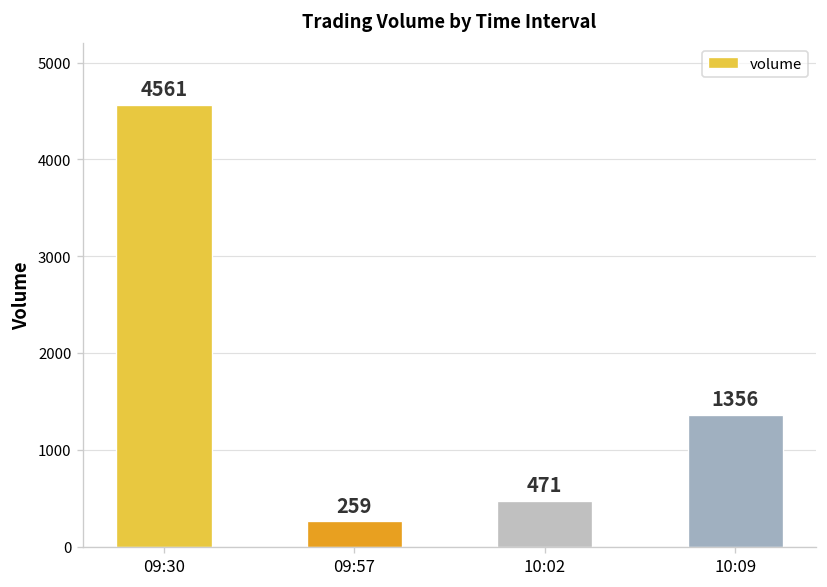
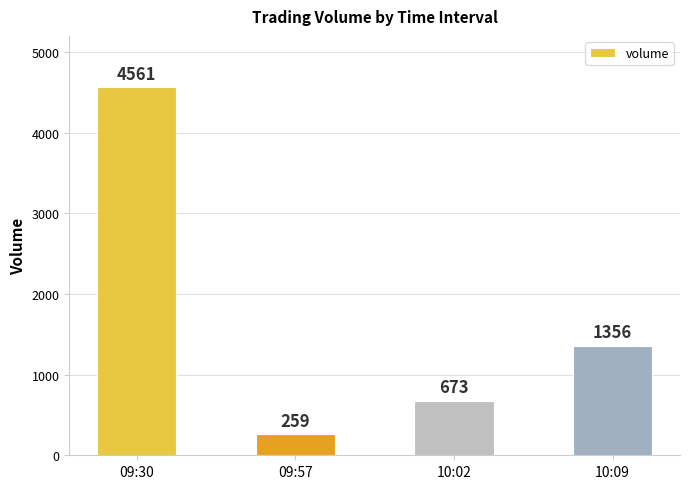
  {
    "09:30": 4561,
    "09:57": 259,
-   "10:02": 471,
+   "10:02": 673,
    "10:09": 1356
  }
